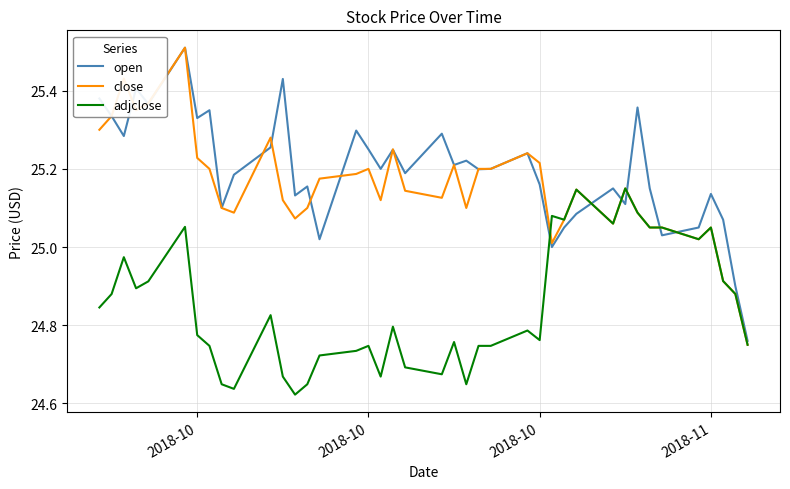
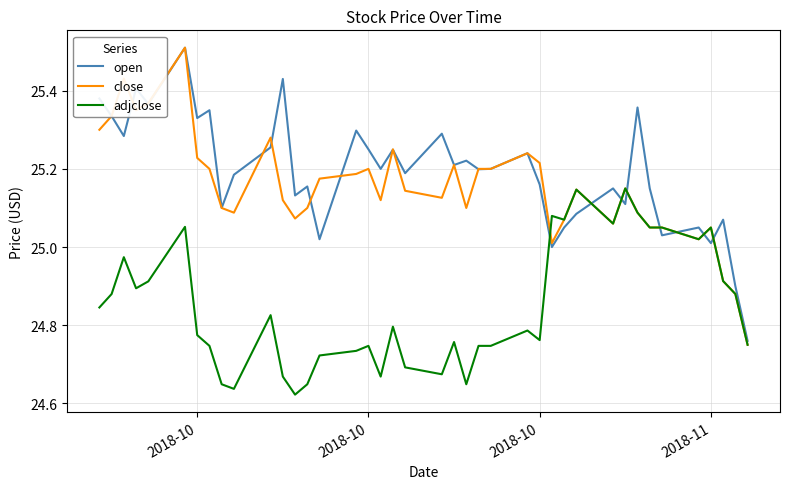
  {
    "open": {
-     "2018-11": 25.14
+     "2018-11": 25.01
    }
  }
